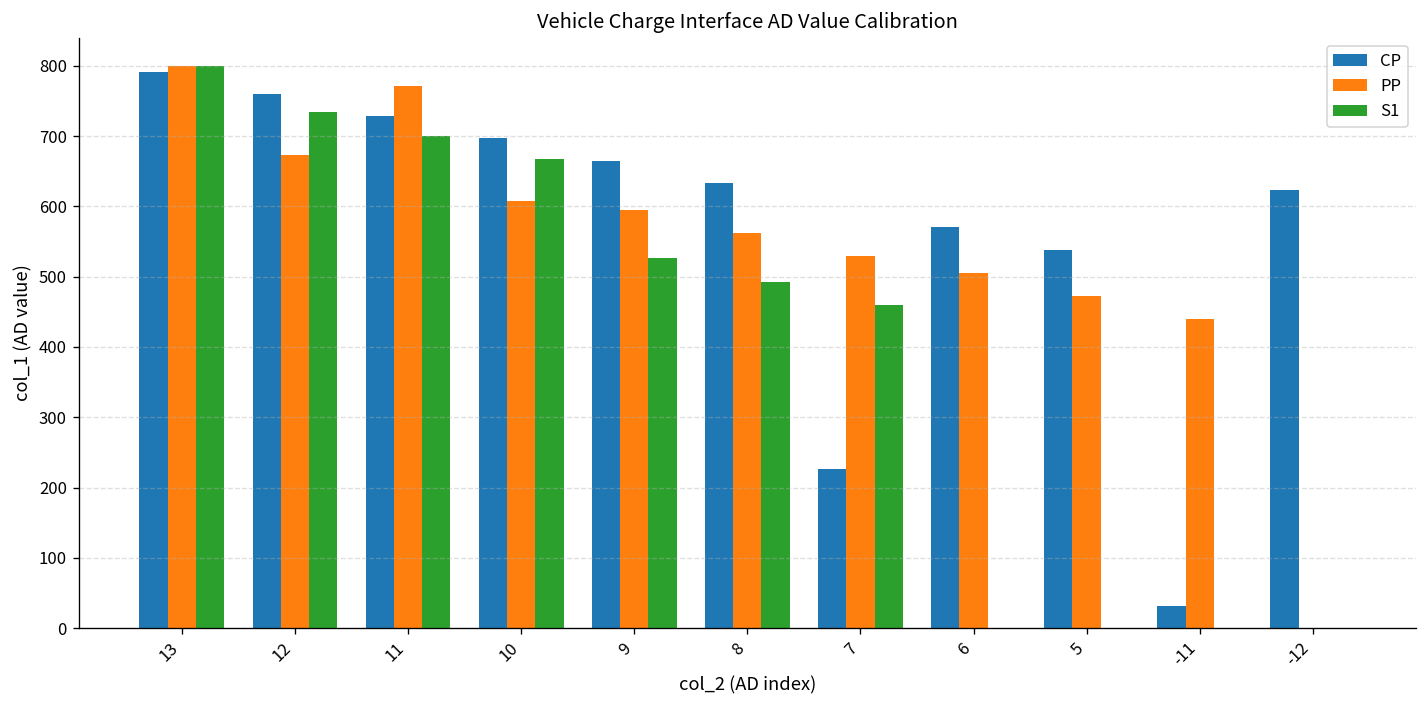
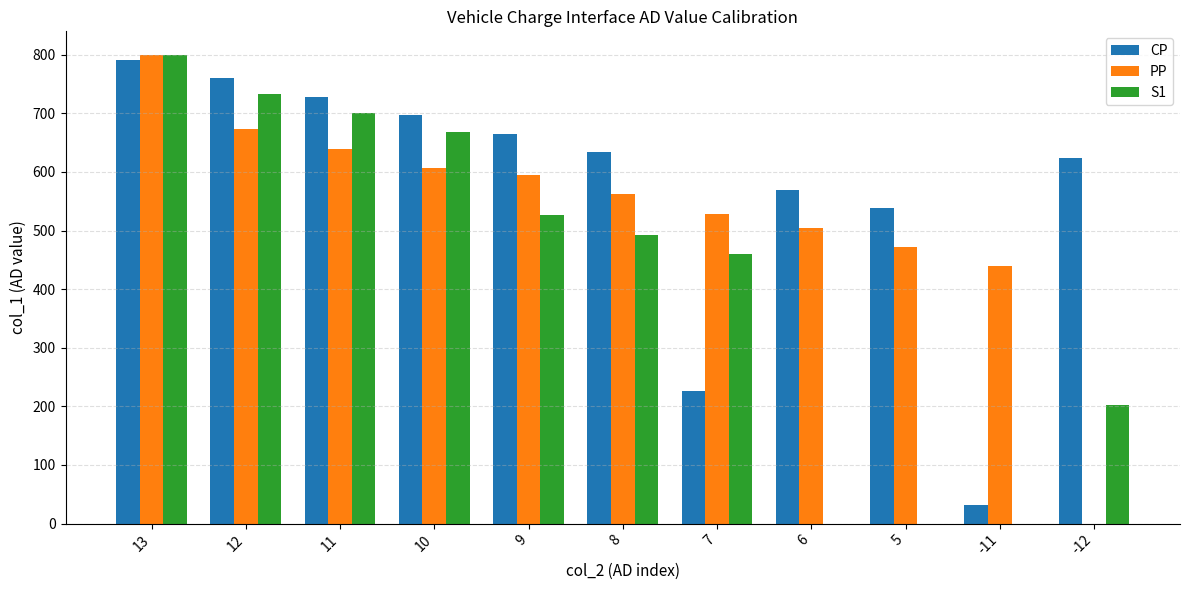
  {
    "CP": {
      "13": 790,
      "12": 760,
      "11": 730,
      "10": 700,
      "9": 670,
      "8": 630,
      "7": 230,
      "6": 570,
      "5": 540,
      "-11": 30,
      "-12": 620
    },
    "PP": {
      "13": 800,
      "12": 670,
-     "11": 770,
+     "11": 640,
      "10": 610,
      "9": 590,
      "8": 560,
      "7": 530,
      "6": 510,
      "5": 470,
      "-11": 440,
      "-12": 0
    },
    "S1": {
      "13": 800,
      "12": 730,
      "11": 700,
      "10": 670,
      "9": 530,
      "8": 490,
      "7": 460,
      "6": 0,
      "5": 0,
      "-11": 0,
-     "-12": 0
+     "-12": 200
    }
  }
